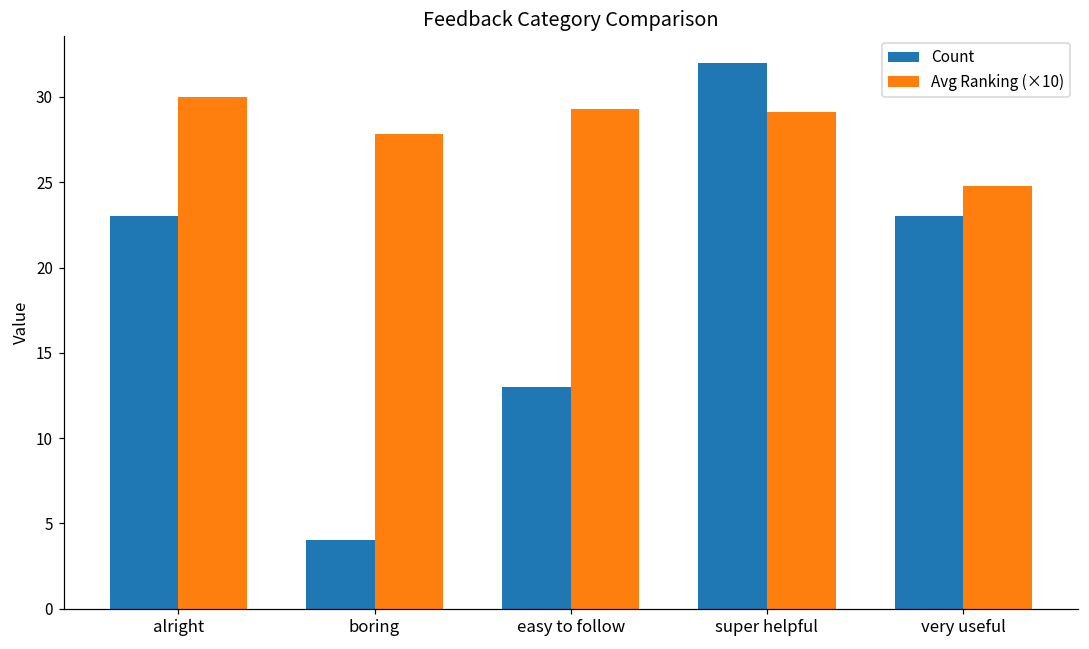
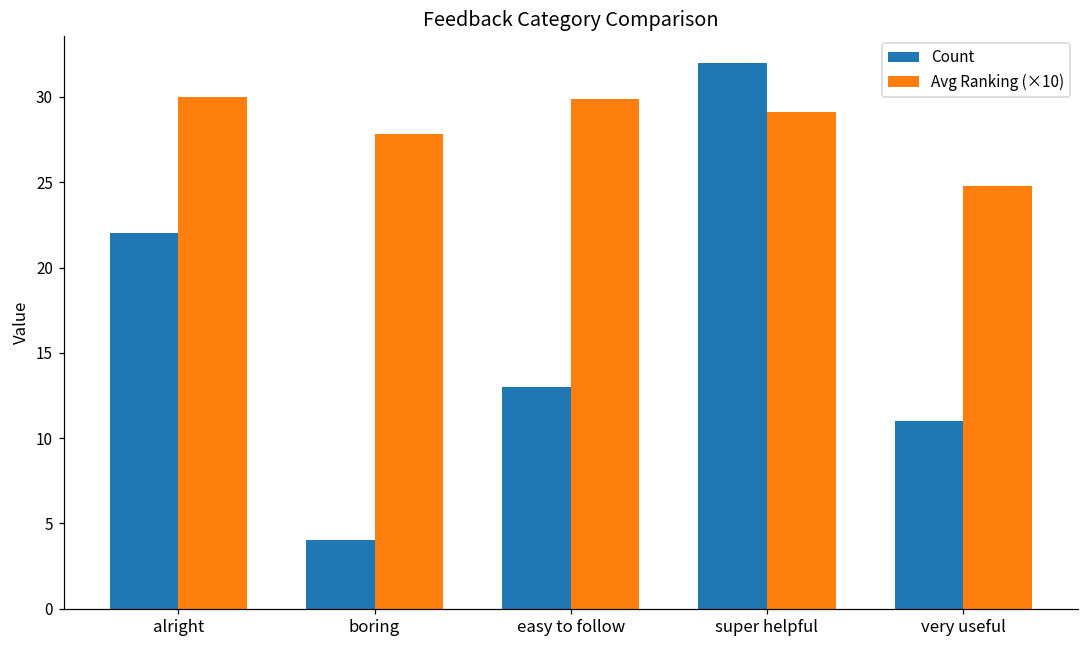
  {
    "Count": {
-     "alright": 23,
+     "alright": 22,
      "boring": 4,
      "easy to follow": 13,
      "super helpful": 32,
-     "very useful": 23
+     "very useful": 11
    },
    "Avg Ranking (×10)": {
      "alright": 30.0,
      "boring": 27.8,
-     "easy to follow": 29.3,
+     "easy to follow": 29.9,
      "super helpful": 29.1,
      "very useful": 24.8
    }
  }
